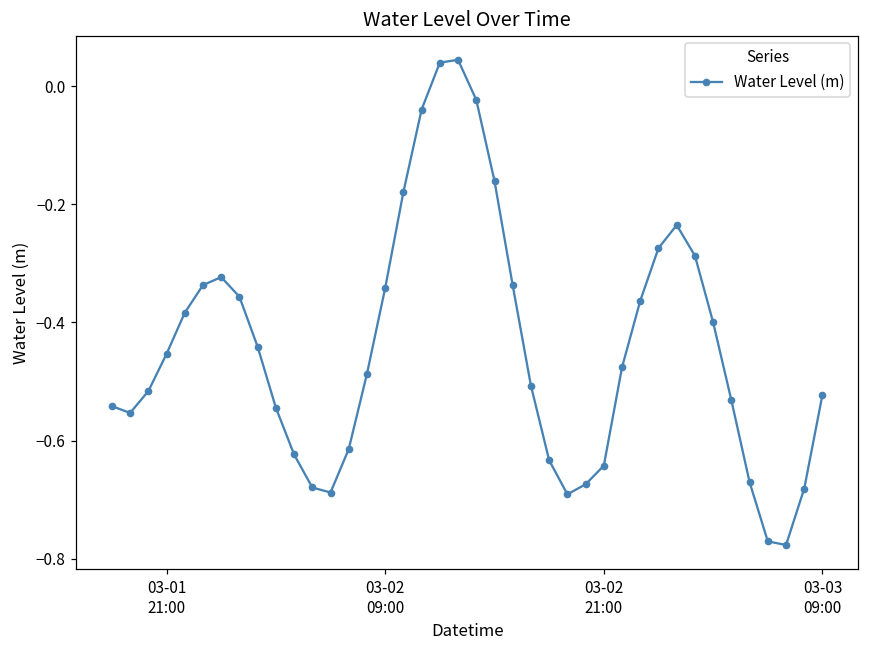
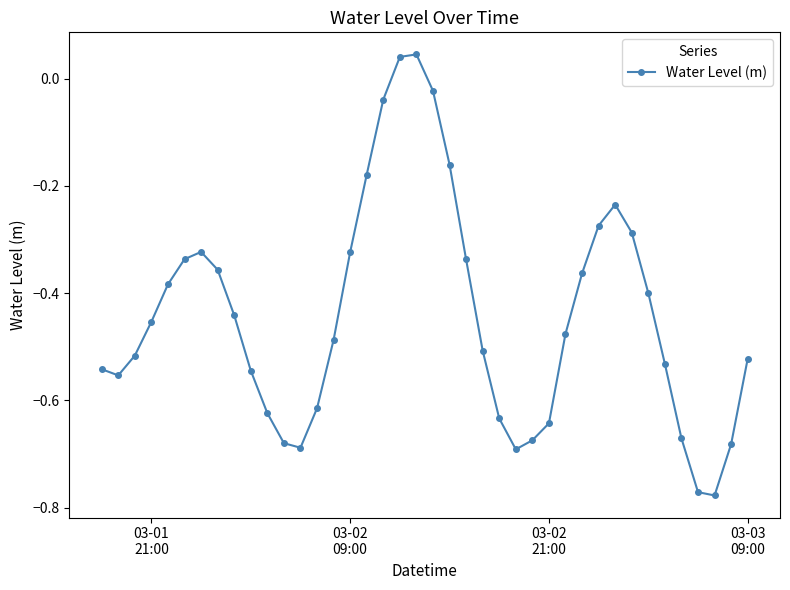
  {
    "03-01 21:00": -0.45,
-   "03-02 09:00": -0.34,
+   "03-02 09:00": -0.32,
    "03-02 21:00": -0.64,
    "03-03 09:00": -0.52
  }
